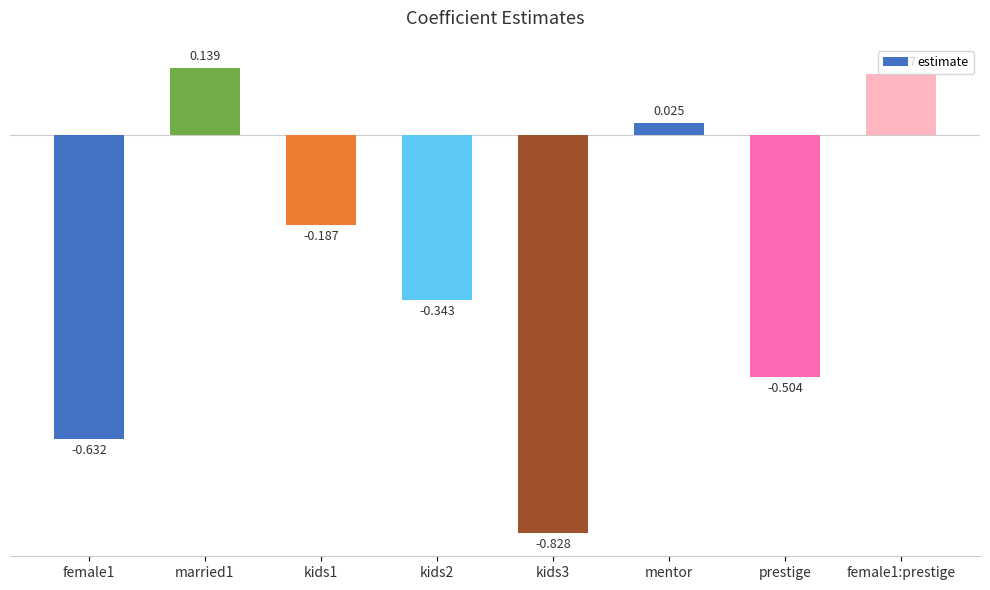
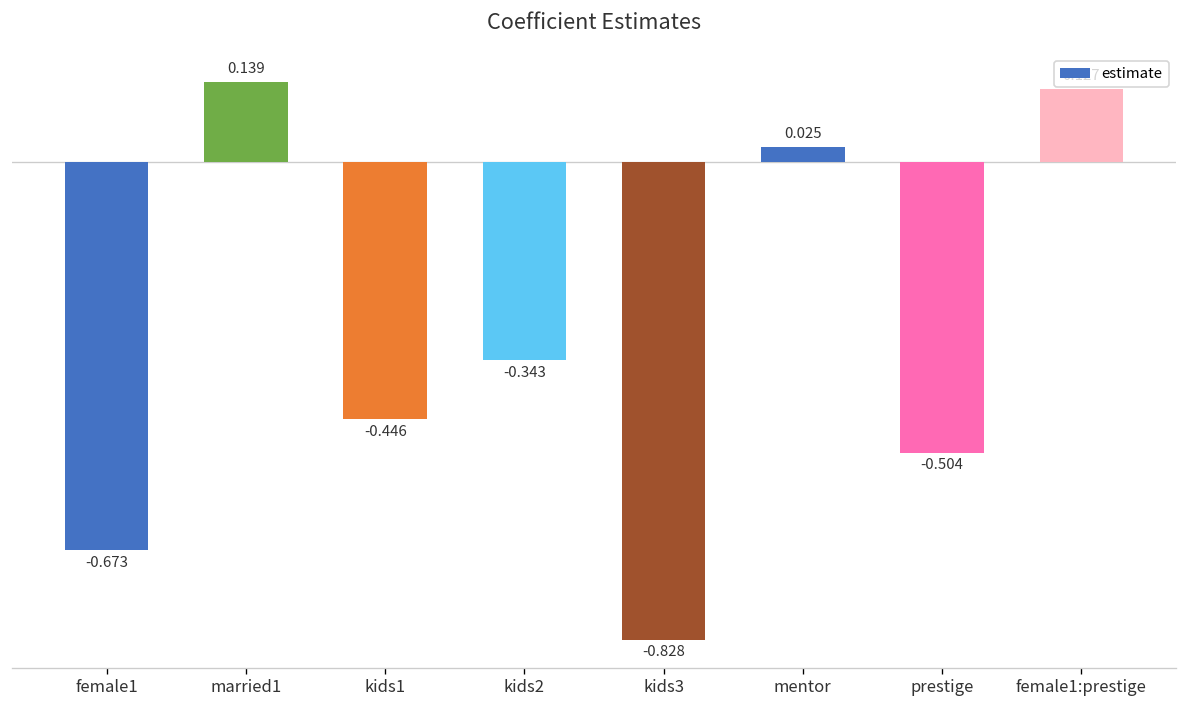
  {
-   "female1": -0.632,
+   "female1": -0.673,
    "married1": 0.139,
-   "kids1": -0.187,
+   "kids1": -0.446,
    "kids2": -0.343,
    "kids3": -0.828,
    "mentor": 0.025,
    "prestige": -0.504
  }
